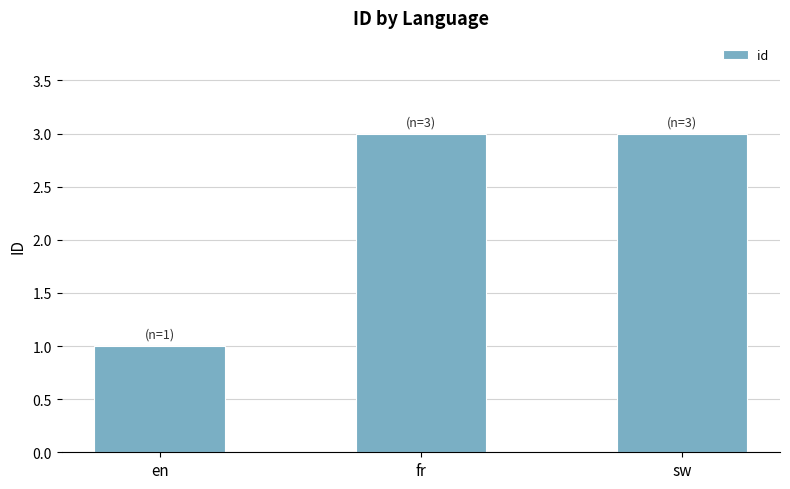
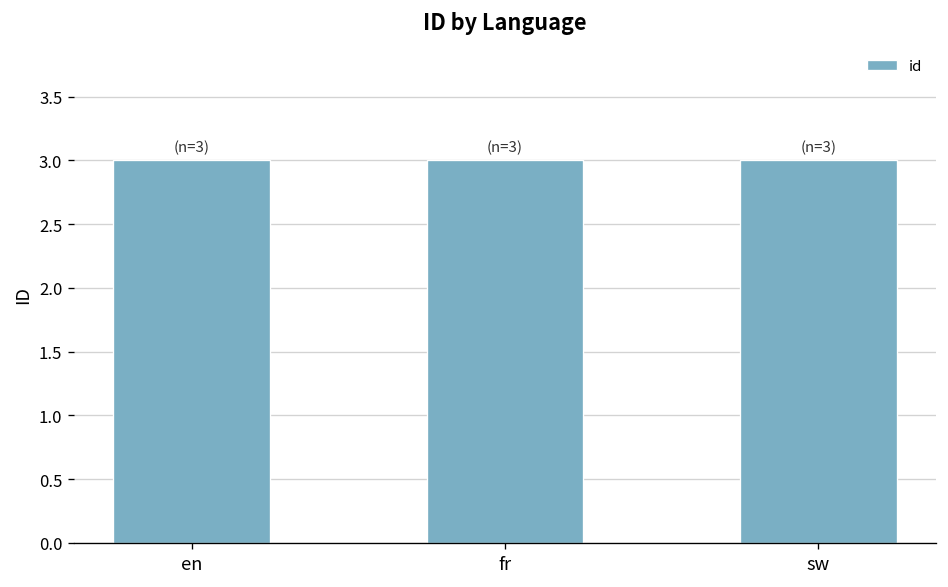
  {
-   "en": 1,
+   "en": 3,
    "fr": 3,
    "sw": 3
  }
